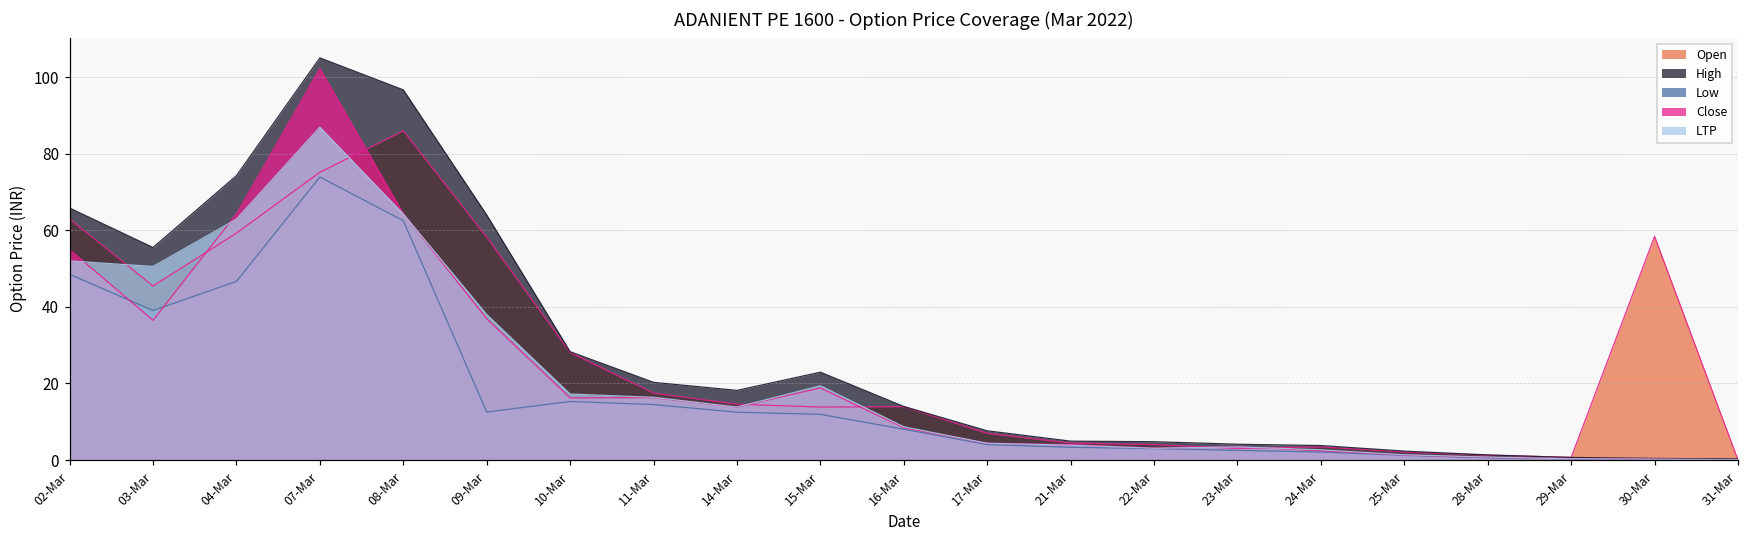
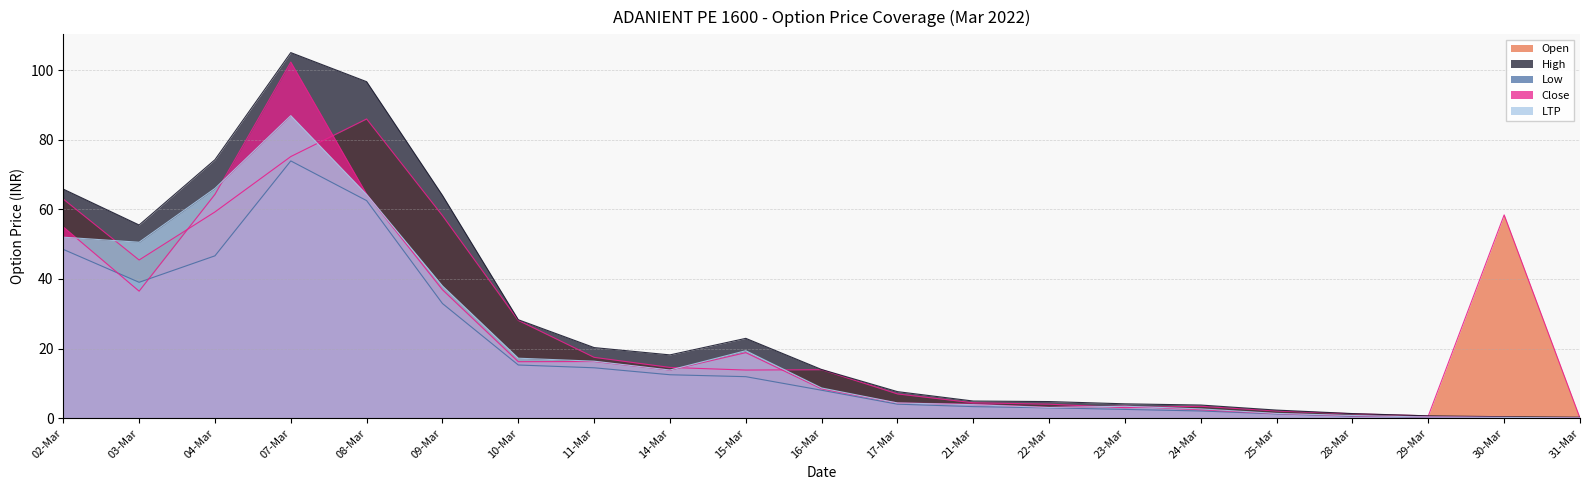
  {
    "Open": {
      "02-Mar": 63,
      "03-Mar": 45,
      "04-Mar": 59,
      "07-Mar": 75,
      "08-Mar": 86,
      "09-Mar": 58,
      "11-Mar": 18,
      "14-Mar": 15,
      "15-Mar": 14,
      "22-Mar": 4,
      "30-Mar": 58
    },
    "High": {
      "02-Mar": 66,
      "03-Mar": 56,
      "04-Mar": 74,
      "07-Mar": 105,
      "08-Mar": 97,
      "09-Mar": 64,
      "11-Mar": 20,
      "14-Mar": 18,
      "15-Mar": 23,
      "22-Mar": 5
    },
    "Low": {
      "02-Mar": 49,
      "03-Mar": 39,
      "04-Mar": 47,
      "07-Mar": 74,
      "08-Mar": 63,
-     "09-Mar": 13,
+     "09-Mar": 33,
      "10-Mar": 15,
      "11-Mar": 15,
      "14-Mar": 13,
      "15-Mar": 12
    },
    "Close": {
      "02-Mar": 55,
      "03-Mar": 37,
      "04-Mar": 64,
      "07-Mar": 102,
      "09-Mar": 37,
      "10-Mar": 16
    },
    "LTP": {
      "02-Mar": 52,
      "03-Mar": 51,
-     "04-Mar": 63,
+     "04-Mar": 66,
      "07-Mar": 87,
      "09-Mar": 38,
      "10-Mar": 17
    }
  }
